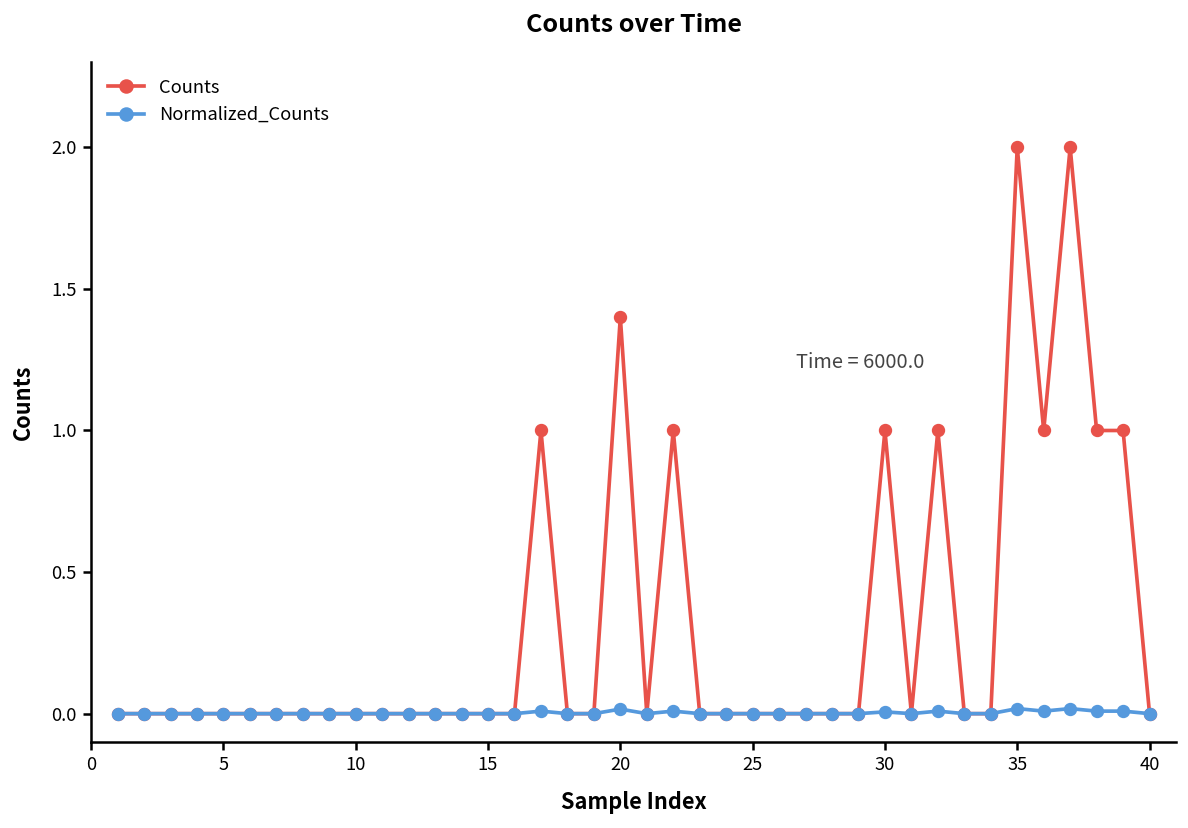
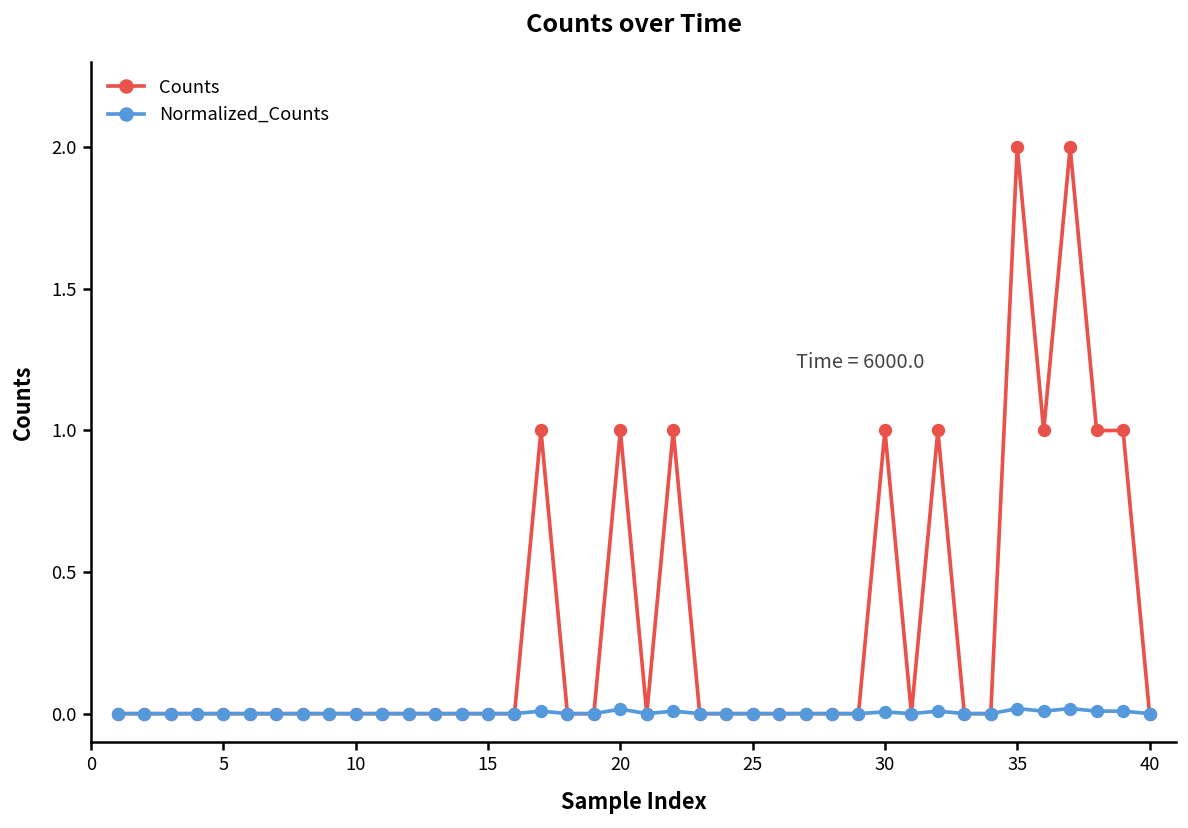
  {
    "Counts": {
-     "20": 1.4,
+     "20": 1.0,
      "30": 1.0,
      "35": 2.0
    },
    "Normalized_Counts": {
      "20": 0.02,
      "30": 0.0,
      "35": 0.02
    }
  }
